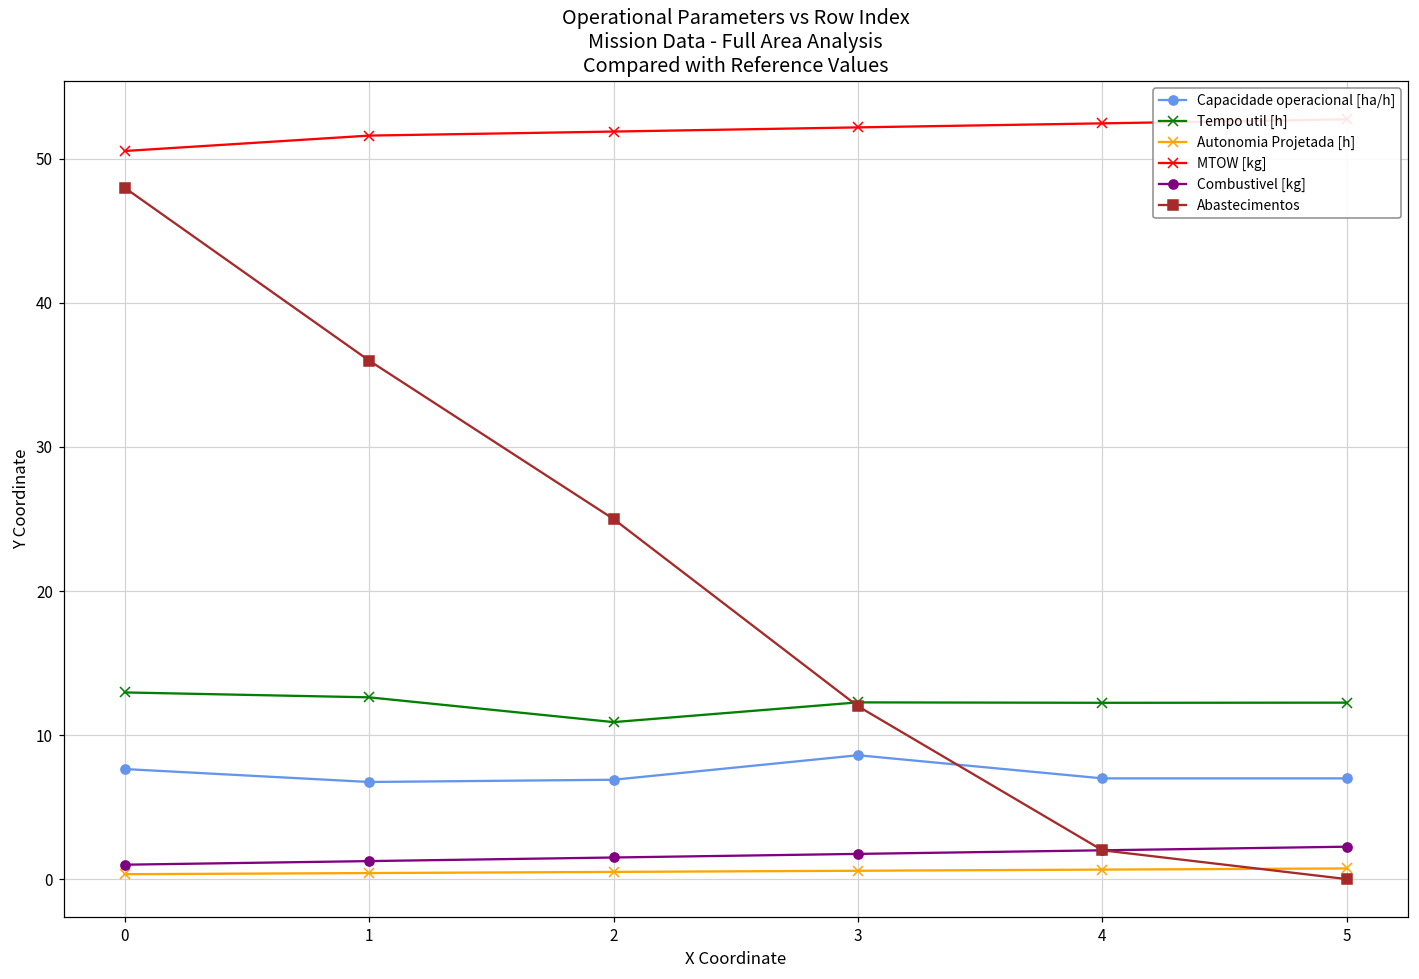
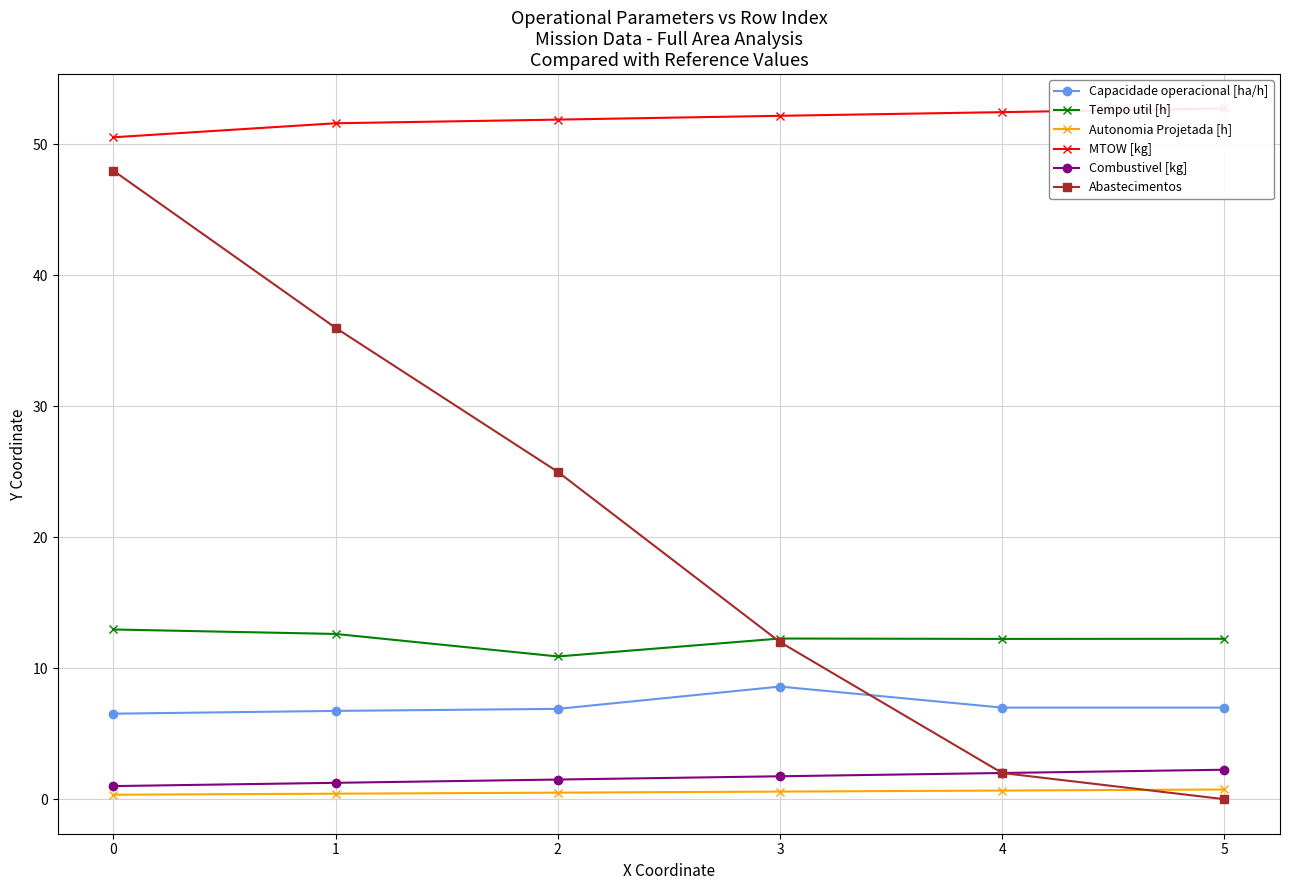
  {
    "Capacidade operacional [ha/h]": {
-     "0": 7.6,
+     "0": 6.5,
      "1": 6.7,
      "2": 6.9,
      "3": 8.6,
      "4": 7.0,
      "5": 7.0
    },
    "Tempo util [h]": {
      "0": 13.0,
      "1": 12.6,
      "2": 10.9,
      "3": 12.3,
      "4": 12.2,
      "5": 12.3
    },
    "Autonomia Projetada [h]": {
      "0": 0.3,
      "1": 0.4,
      "2": 0.5,
      "3": 0.6,
      "4": 0.7,
      "5": 0.7
    },
    "MTOW [kg]": {
      "0": 50.6,
      "1": 51.6,
      "2": 51.9,
      "3": 52.2,
      "4": 52.5
    },
    "Combustivel [kg]": {
      "0": 1.0,
      "1": 1.3,
      "2": 1.5,
      "3": 1.8,
      "5": 2.3
    },
    "Abastecimentos": {
      "0": 48.0,
      "1": 36.0,
      "2": 25.0,
      "3": 12.0,
      "5": 0.0
    }
  }
